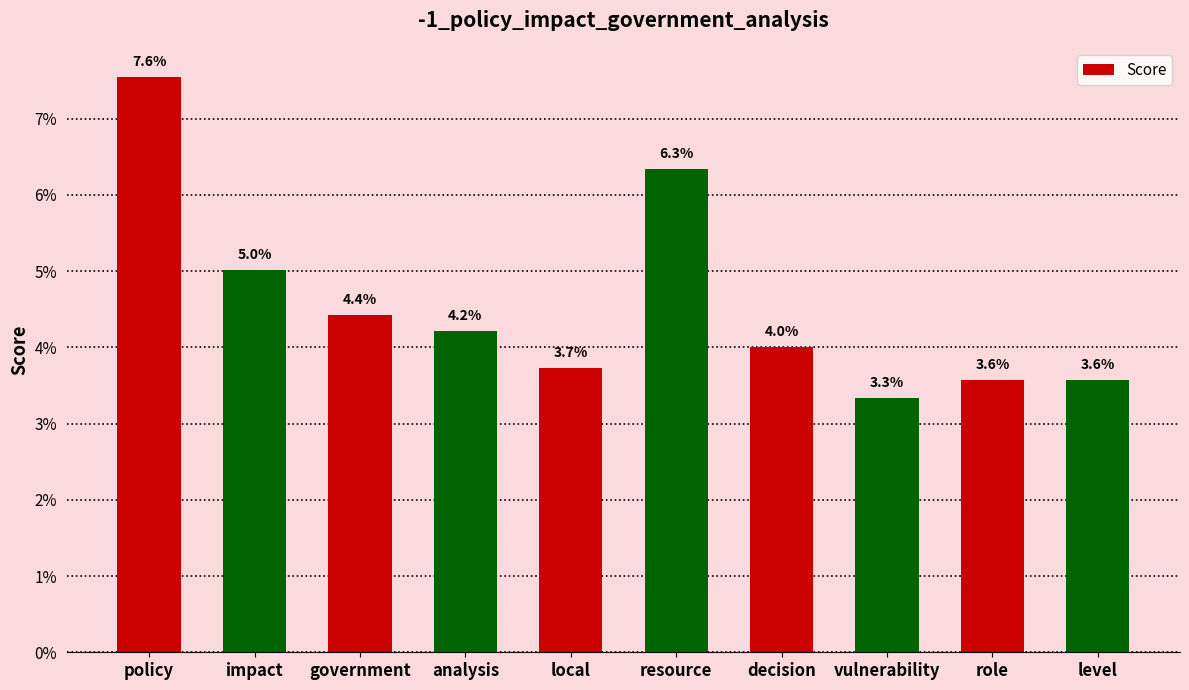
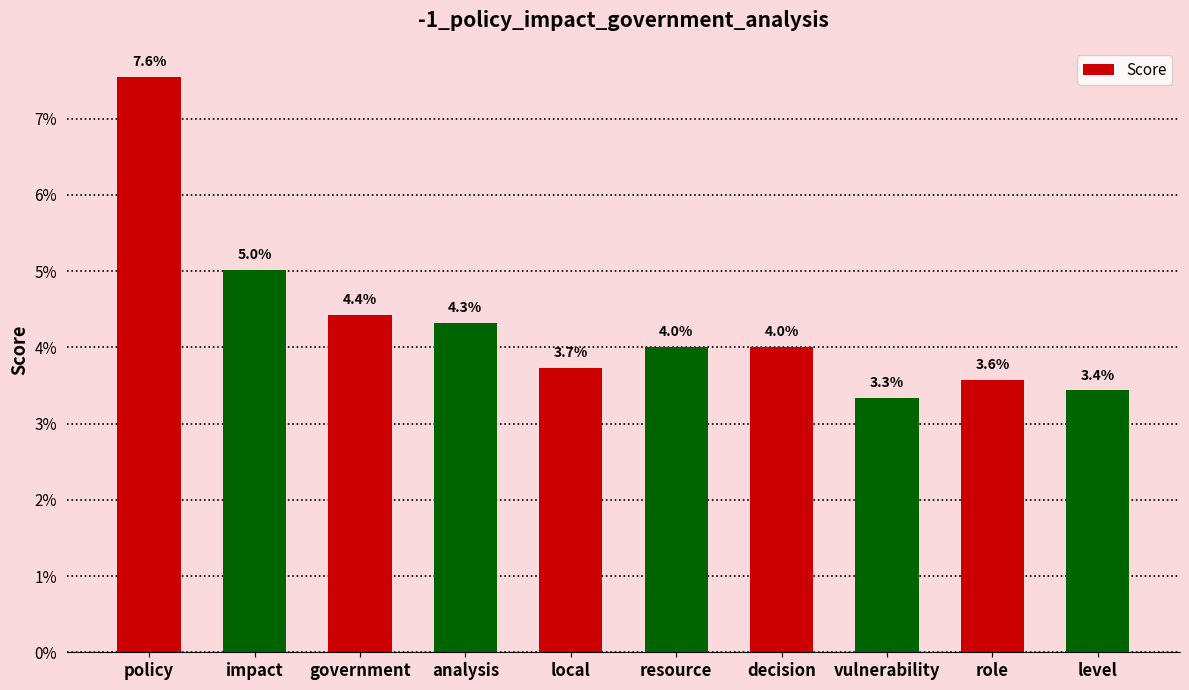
  {
    "policy": "7.6%",
    "impact": "5.0%",
    "government": "4.4%",
-   "analysis": "4.2%",
+   "analysis": "4.3%",
    "local": "3.7%",
-   "resource": "6.3%",
+   "resource": "4.0%",
    "decision": "4.0%",
    "vulnerability": "3.3%",
    "role": "3.6%",
-   "level": "3.6%"
+   "level": "3.4%"
  }
